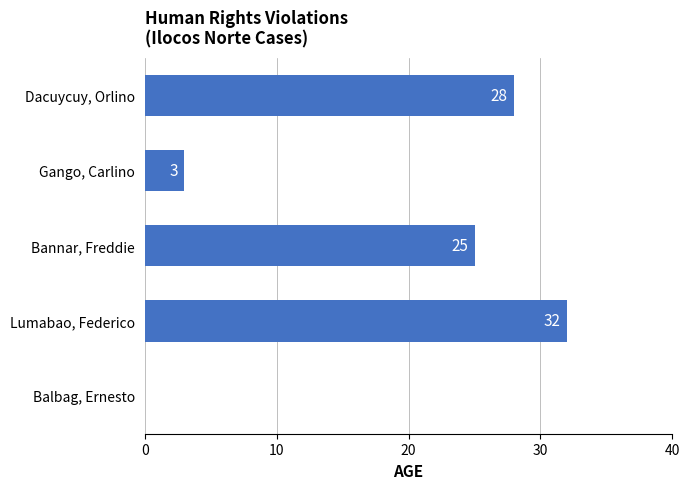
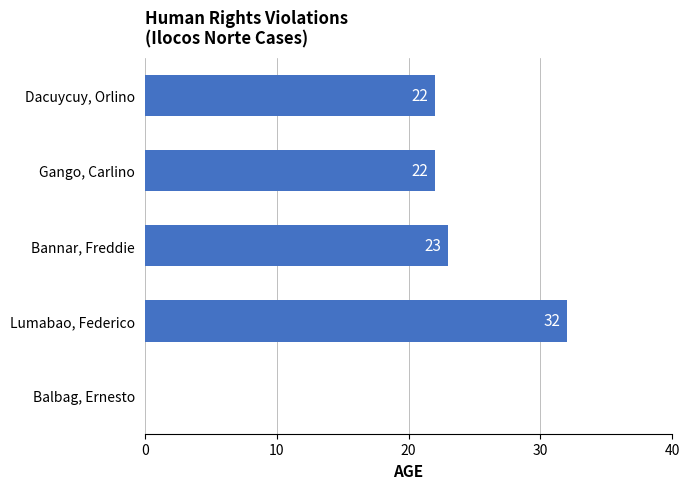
  {
-   "Dacuycuy, Orlino": 28,
-   "Gango, Carlino": 3,
-   "Bannar, Freddie": 25,
+   "Dacuycuy, Orlino": 22,
+   "Gango, Carlino": 22,
+   "Bannar, Freddie": 23,
    "Lumabao, Federico": 32
  }
